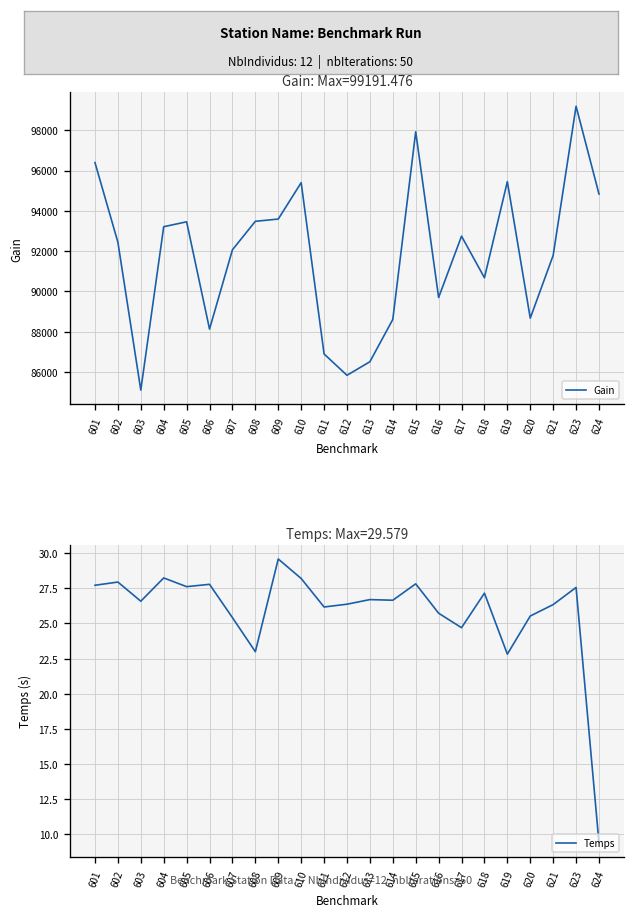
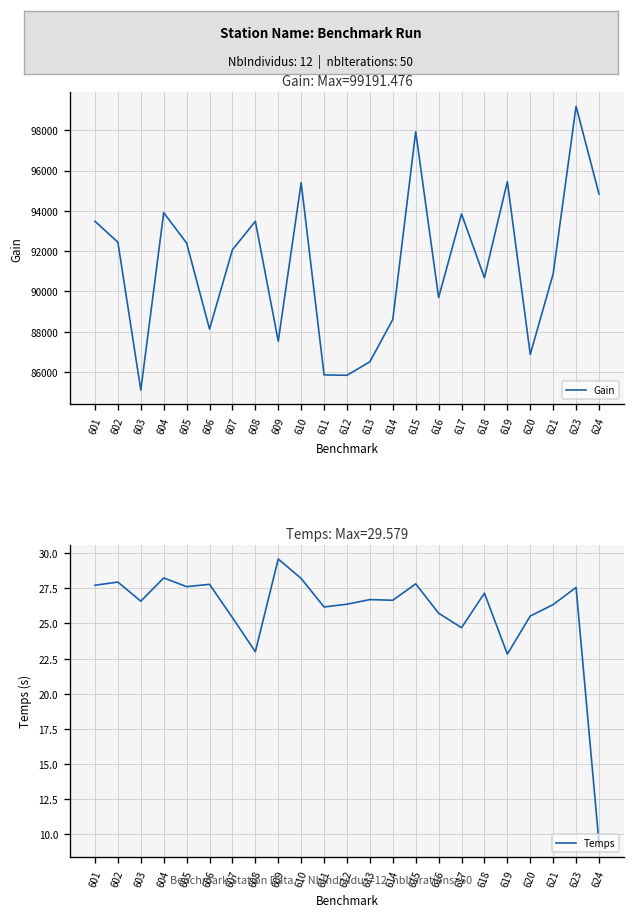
  {
    "Gain: Max=99191.476": {
-     "601": 96400,
+     "601": 93500,
      "602": 92400,
      "603": 85100,
-     "604": 93200,
-     "605": 93500,
+     "604": 93900,
+     "605": 92400,
      "606": 88100,
      "607": 92100,
      "608": 93500,
-     "609": 93600,
+     "609": 87500,
      "610": 95400,
-     "611": 86900,
+     "611": 85900,
      "612": 85800,
      "613": 86500,
      "614": 88600,
      "615": 97900,
      "616": 89700,
-     "617": 92700,
+     "617": 93800,
      "618": 90700,
      "619": 95400,
-     "620": 88700,
-     "621": 91800,
+     "620": 86900,
+     "621": 90900,
      "623": 99200,
      "624": 94800
    }
  }
